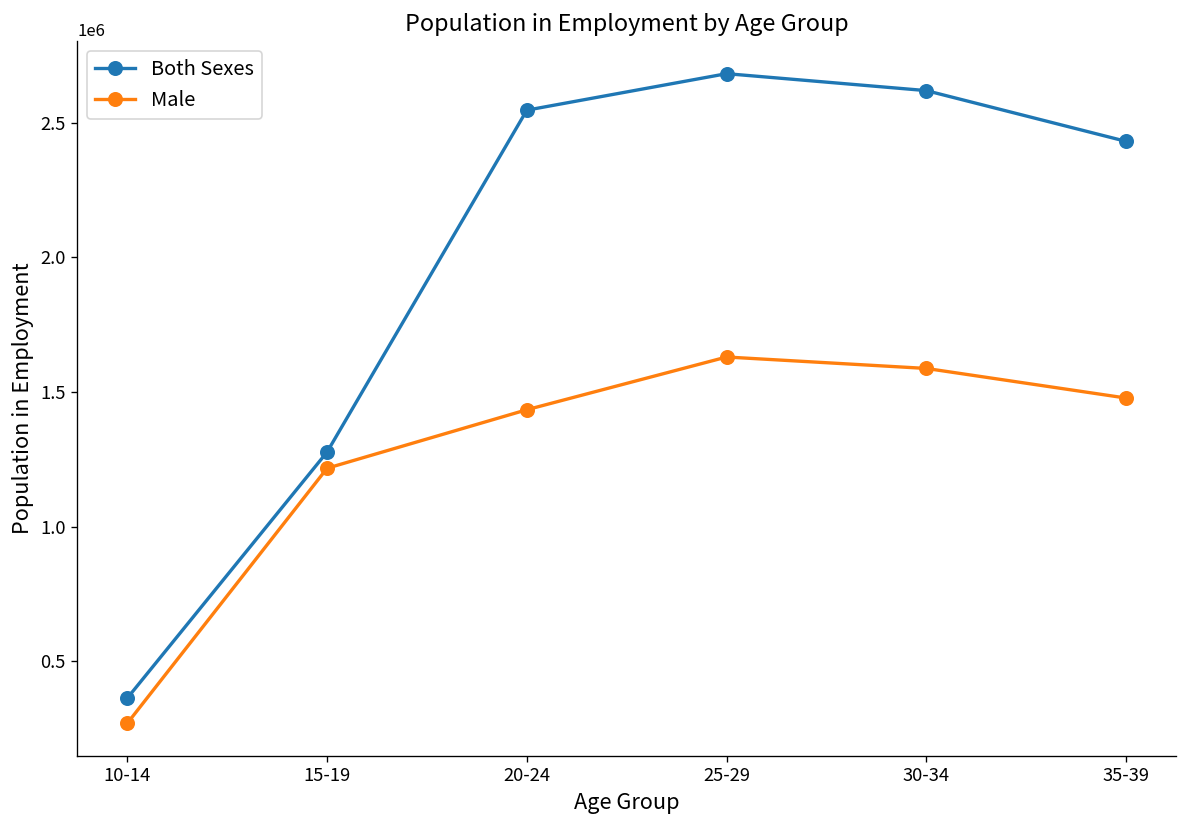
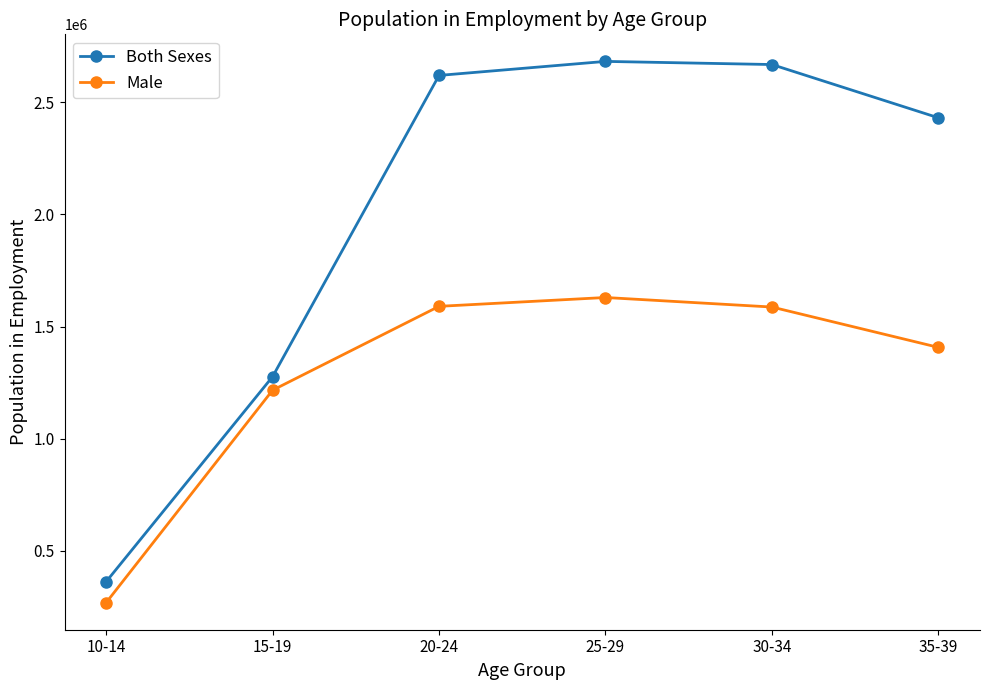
  {
    "Both Sexes": {
      "10-14": 360000,
      "15-19": 1280000,
-     "20-24": 2550000,
+     "20-24": 2620000,
      "25-29": 2680000,
-     "30-34": 2620000,
+     "30-34": 2670000,
      "35-39": 2430000
    },
    "Male": {
      "10-14": 270000,
      "15-19": 1220000,
-     "20-24": 1430000,
+     "20-24": 1590000,
      "25-29": 1630000,
      "30-34": 1590000,
-     "35-39": 1480000
+     "35-39": 1410000
    }
  }
